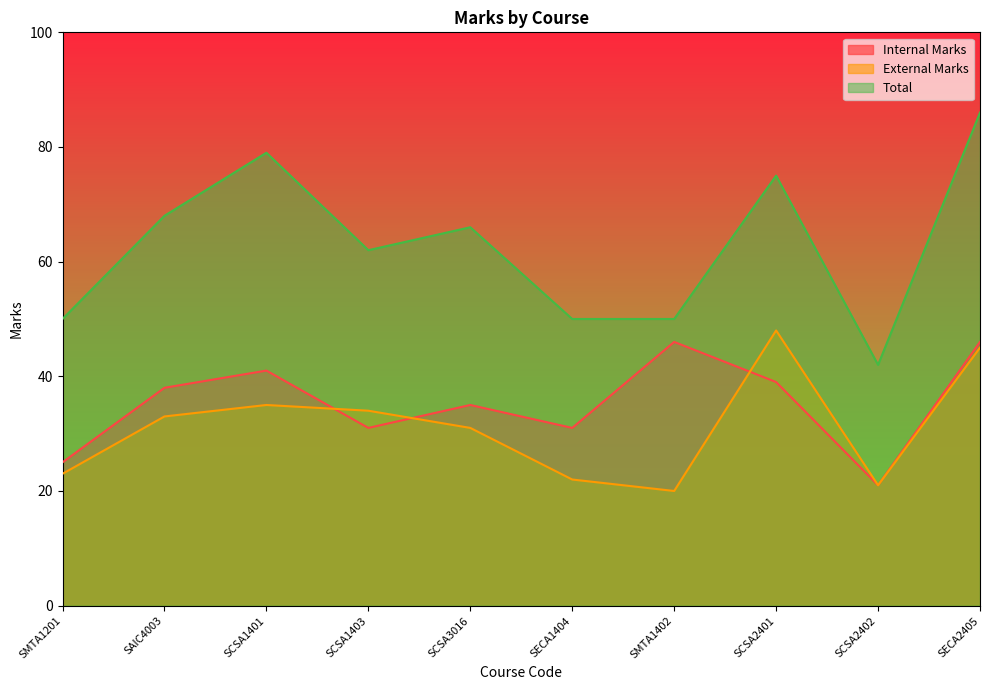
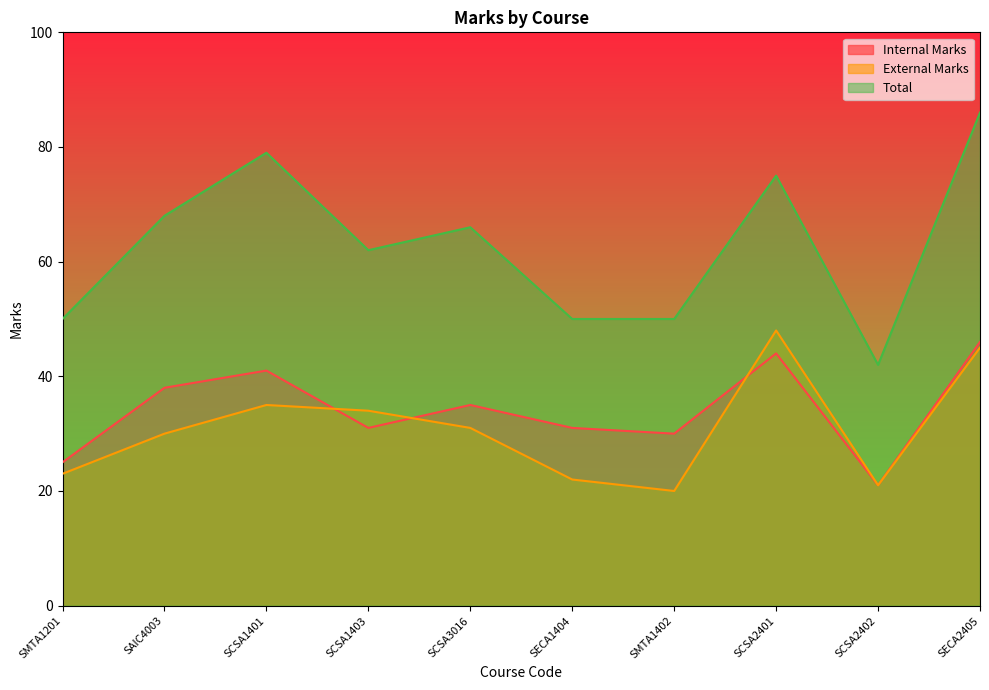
  {
    "Internal Marks": {
      "SMTA1201": 25,
      "SAIC4003": 38,
      "SCSA1401": 41,
      "SCSA1403": 31,
      "SCSA3016": 35,
      "SECA1404": 31,
-     "SMTA1402": 46,
-     "SCSA2401": 39,
+     "SMTA1402": 30,
+     "SCSA2401": 44,
      "SECA2405": 46
    },
    "External Marks": {
      "SMTA1201": 23,
-     "SAIC4003": 33,
+     "SAIC4003": 30,
      "SCSA1401": 35,
      "SCSA1403": 34,
      "SCSA3016": 31,
      "SECA1404": 22,
      "SMTA1402": 20,
      "SCSA2401": 48,
      "SECA2405": 45
    },
    "Total": {
      "SMTA1201": 50,
      "SAIC4003": 68,
      "SCSA1401": 79,
      "SCSA1403": 62,
      "SCSA3016": 66,
      "SECA1404": 50,
      "SMTA1402": 50,
      "SCSA2401": 75,
      "SCSA2402": 42,
      "SECA2405": 86
    }
  }
